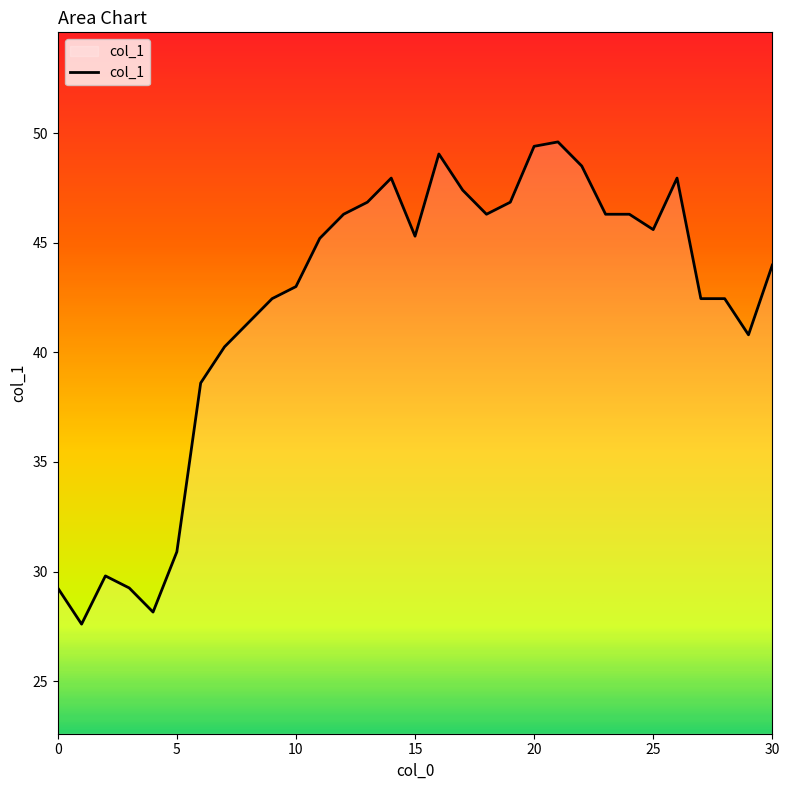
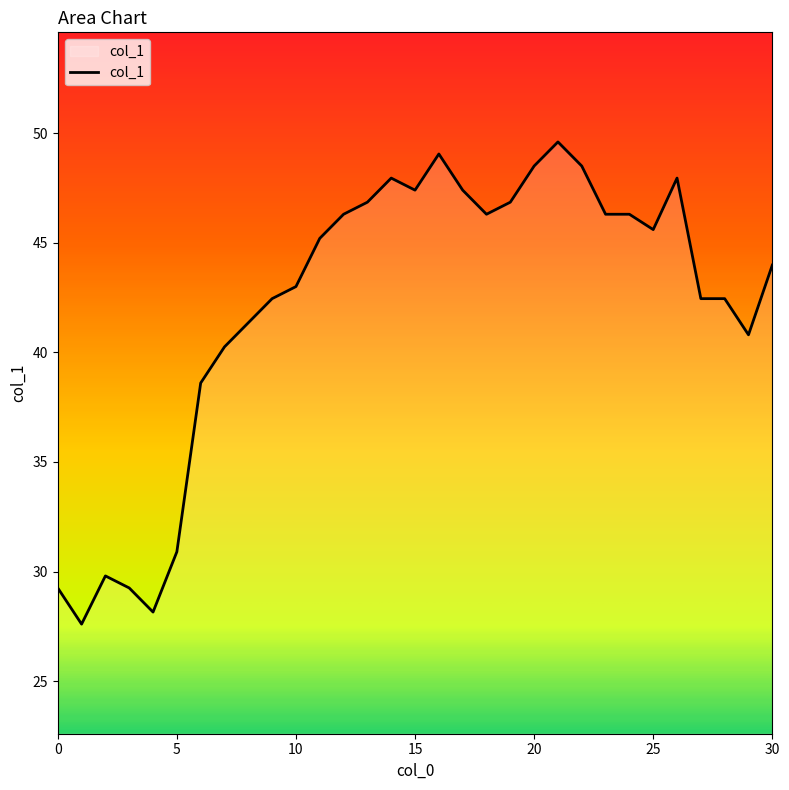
  {
    "0": 29.3,
    "5": 30.9,
    "10": 43.0,
-   "15": 45.3,
-   "20": 49.4,
+   "15": 47.4,
+   "20": 48.5,
    "25": 45.6,
    "30": 44.0
  }
